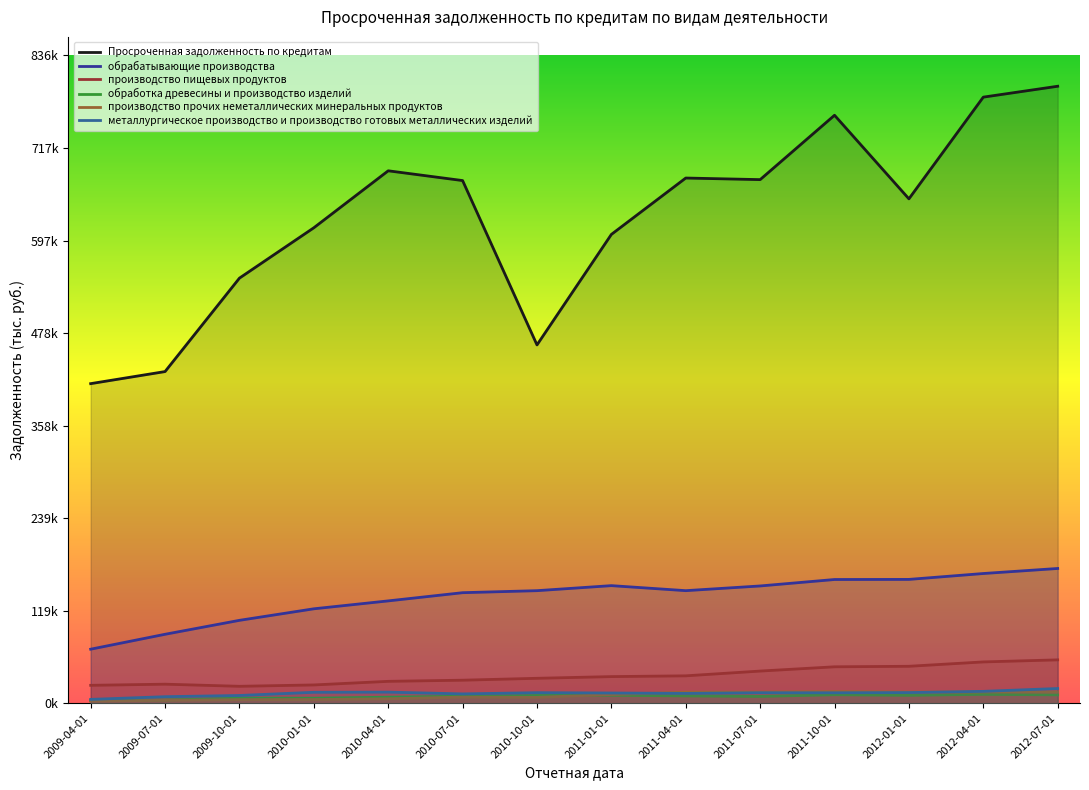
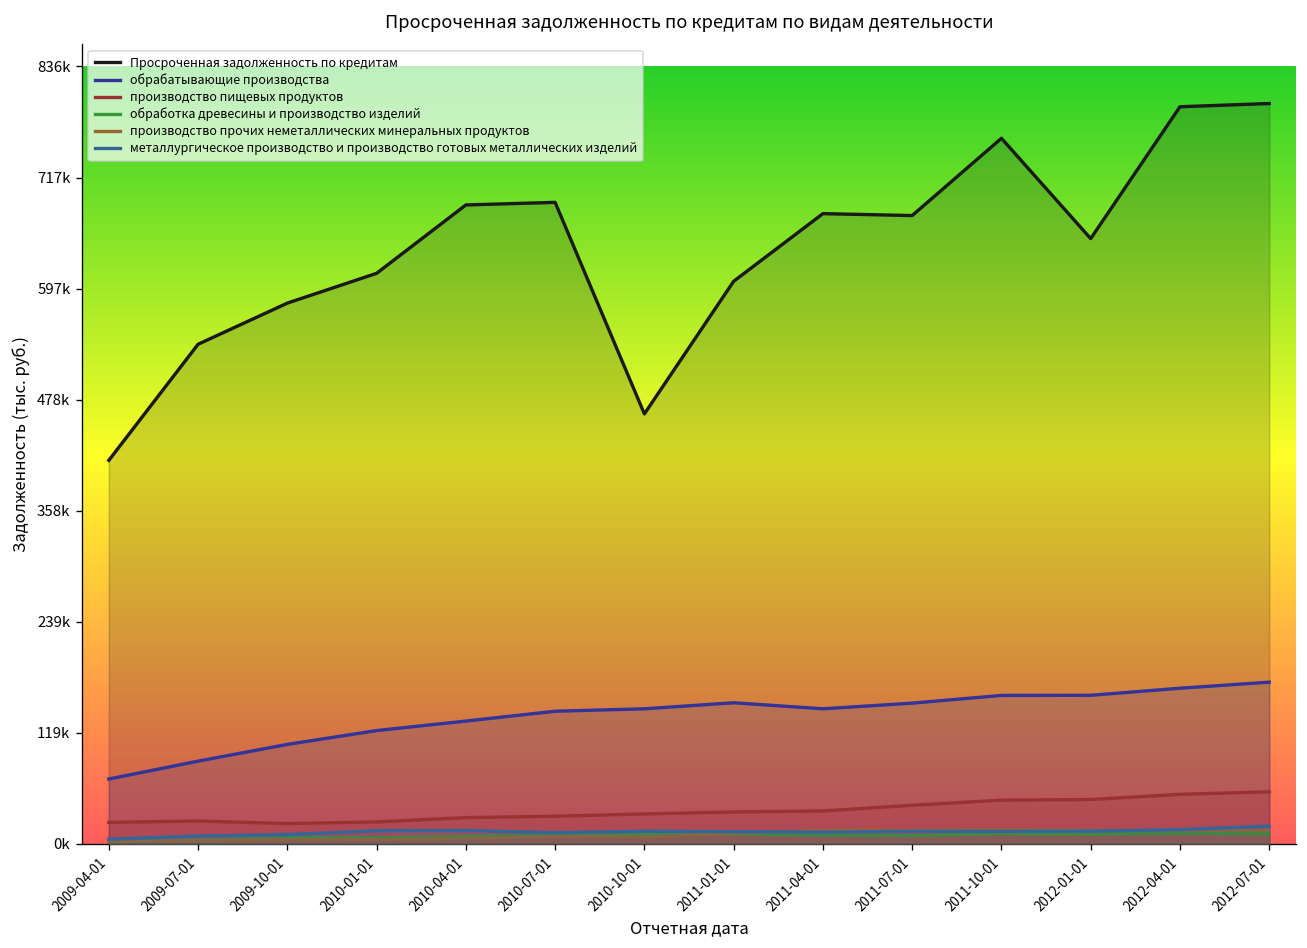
  {
    "Просроченная задолженность по кредитам": {
      "2009-04-01": 410000,
-     "2009-07-01": 430000,
-     "2009-10-01": 550000,
+     "2009-07-01": 540000,
+     "2009-10-01": 580000,
      "2010-01-01": 610000,
      "2010-04-01": 690000,
-     "2010-07-01": 680000,
+     "2010-07-01": 690000,
      "2010-10-01": 460000,
      "2011-01-01": 610000,
      "2011-04-01": 680000,
      "2011-07-01": 680000,
      "2011-10-01": 760000,
      "2012-01-01": 650000,
-     "2012-04-01": 780000,
+     "2012-04-01": 790000,
      "2012-07-01": 800000
    },
    "обработка древесины и производство изделий": {
      "2011-07-01": 10000,
      "2012-01-01": 10000,
      "2012-07-01": 10000
    }
  }
